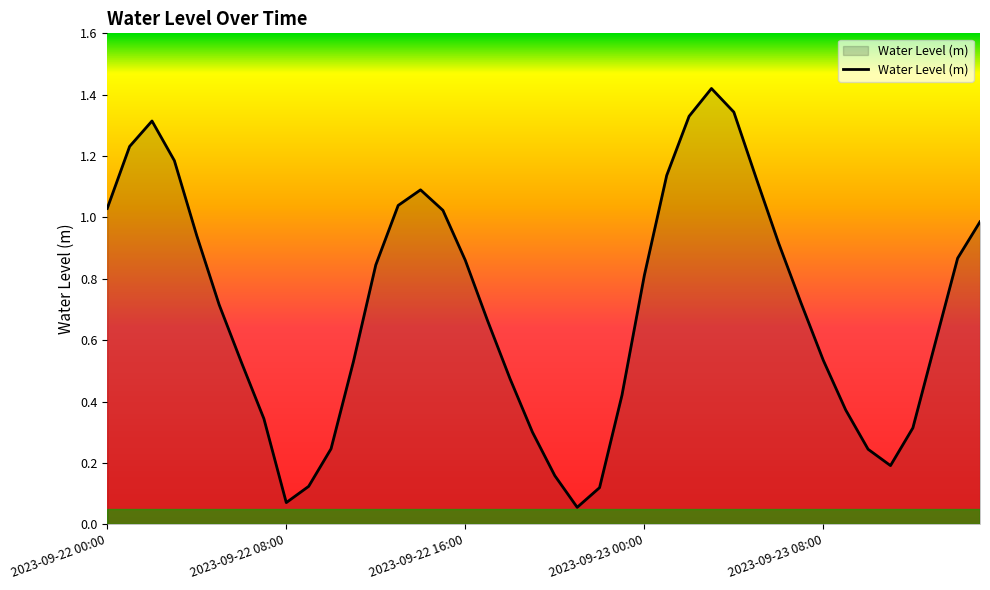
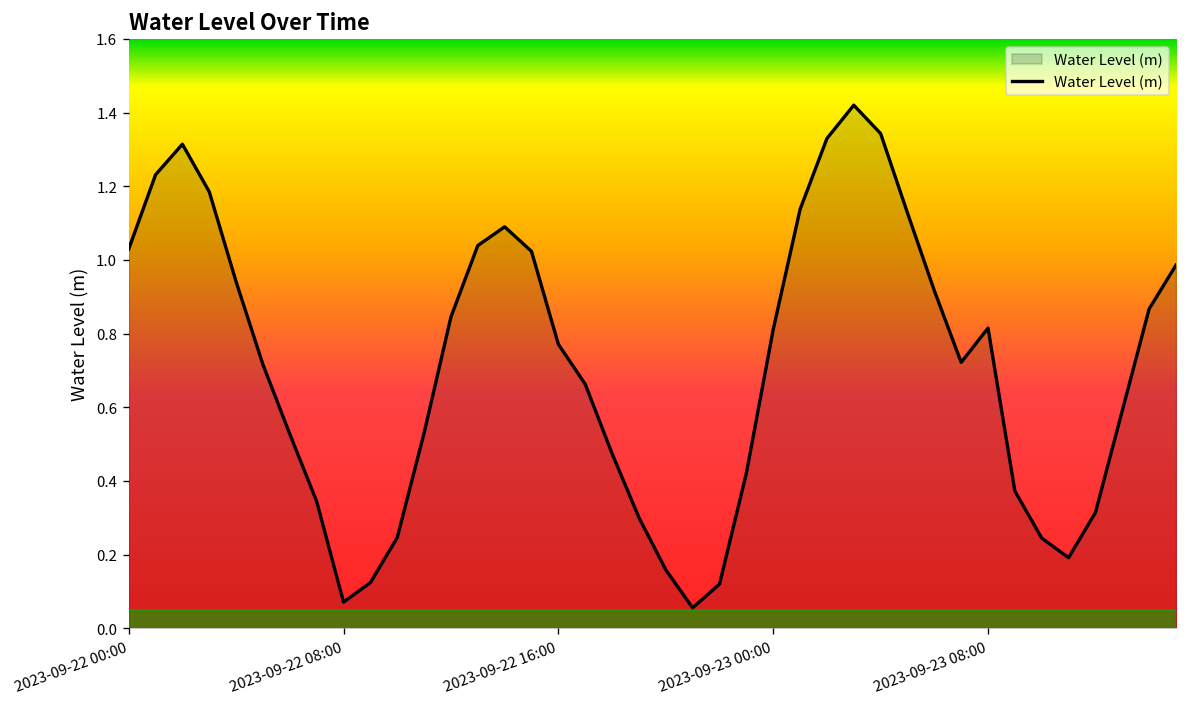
  {
    "2023-09-22 00:00": 1.03,
    "2023-09-22 08:00": 0.07,
-   "2023-09-22 16:00": 0.86,
+   "2023-09-22 16:00": 0.77,
    "2023-09-23 00:00": 0.81,
-   "2023-09-23 08:00": 0.53
+   "2023-09-23 08:00": 0.81
  }
